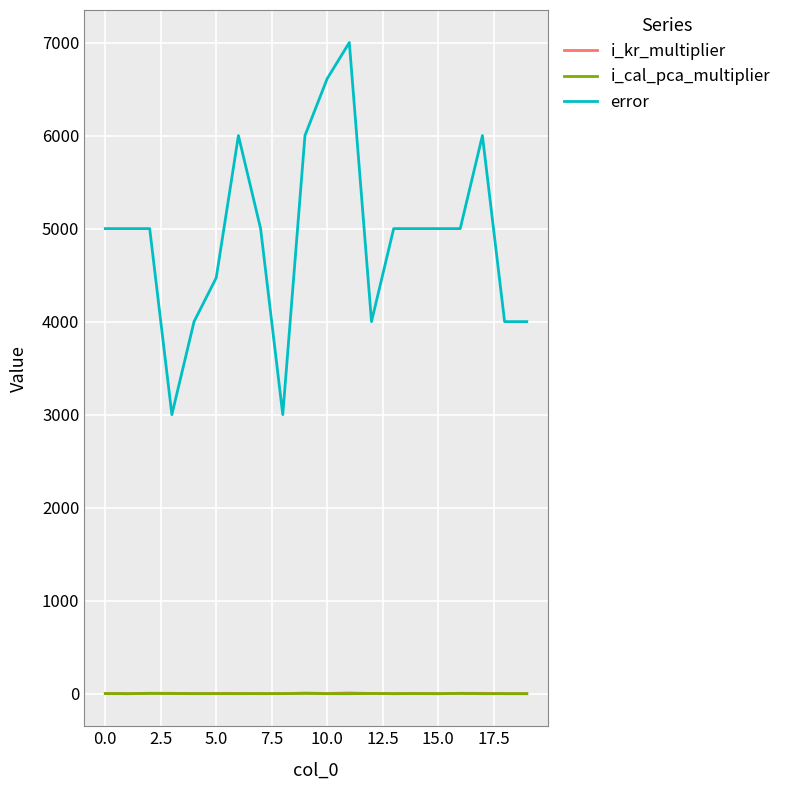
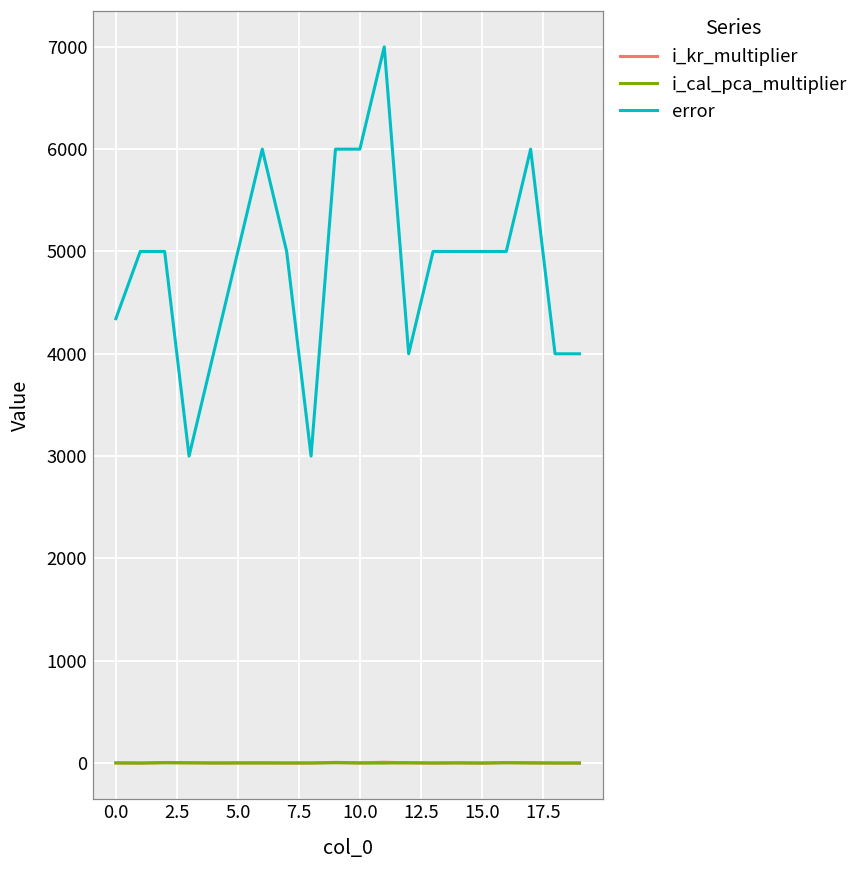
  {
    "error": {
-     "0.0": 5000,
-     "5.0": 4500,
-     "10.0": 6600,
+     "0.0": 4300,
+     "5.0": 5000,
+     "10.0": 6000,
      "15.0": 5000
    }
  }
